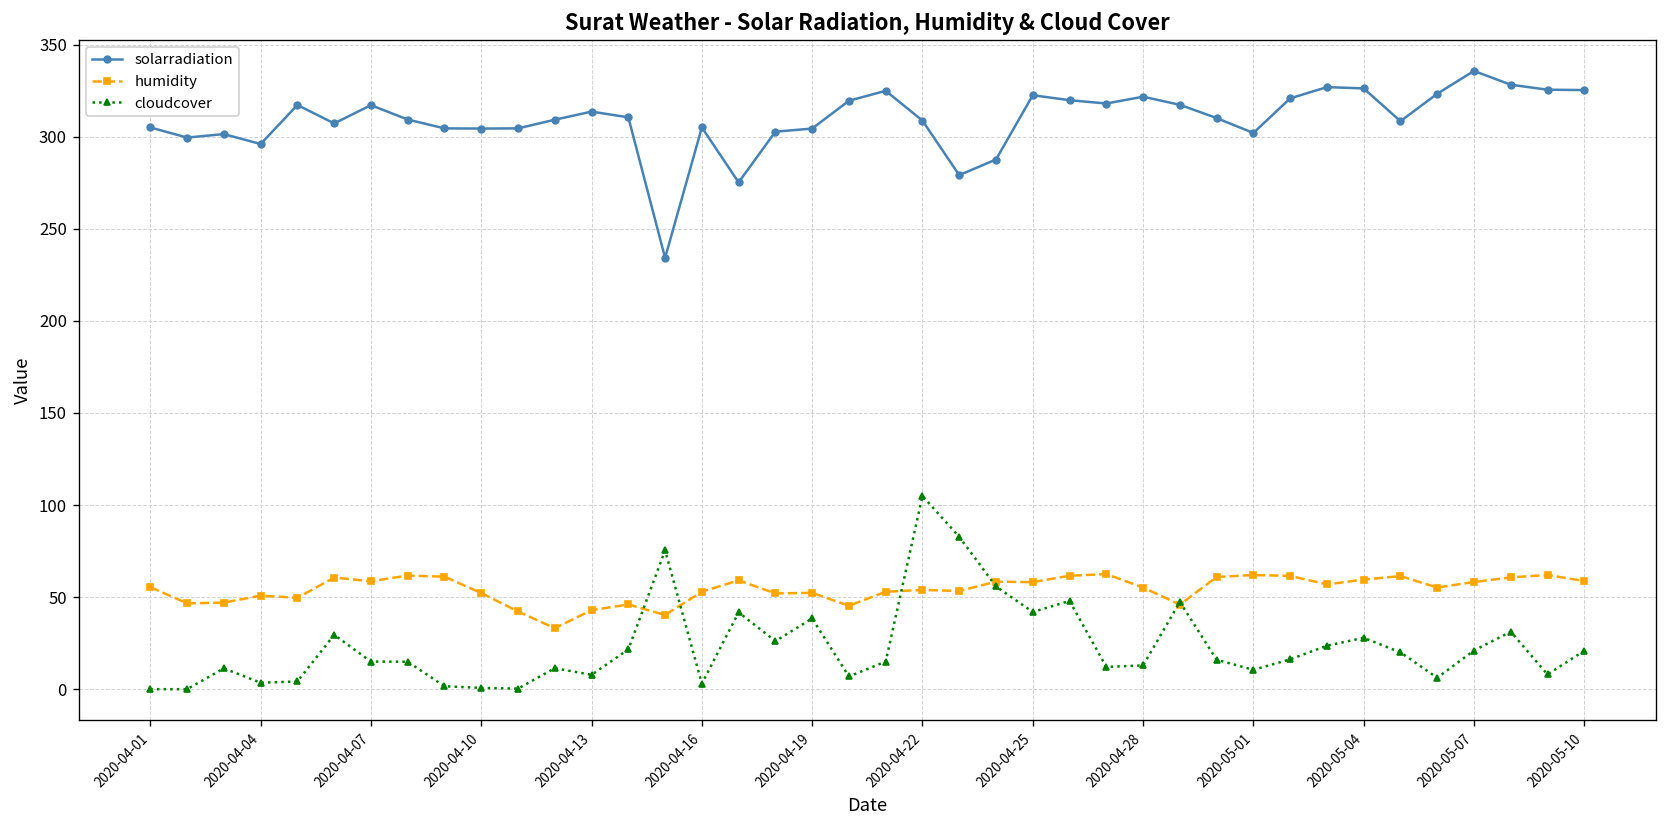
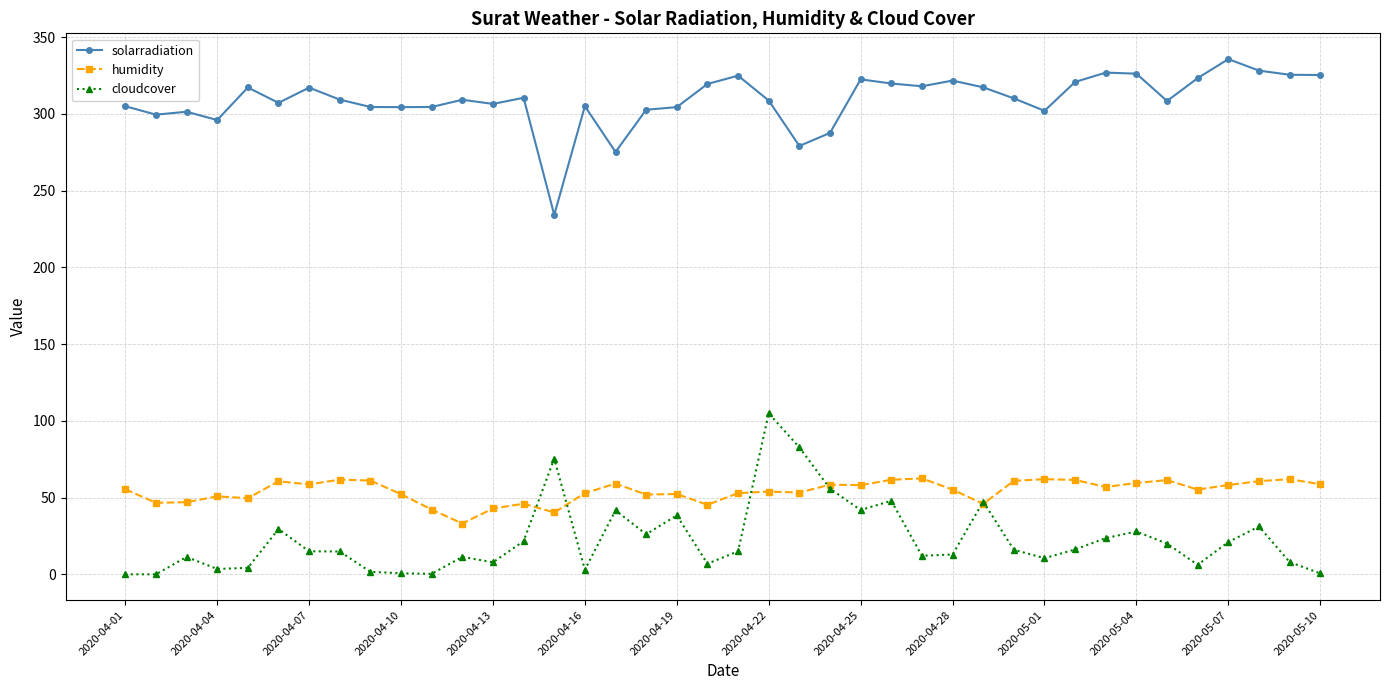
  {
    "solarradiation": {
      "2020-04-01": 305,
      "2020-04-04": 296,
      "2020-04-07": 317,
      "2020-04-10": 304,
-     "2020-04-13": 314,
+     "2020-04-13": 307,
      "2020-04-16": 305,
      "2020-04-19": 304,
      "2020-04-22": 309,
      "2020-04-25": 323,
      "2020-04-28": 322,
      "2020-05-01": 302,
      "2020-05-04": 326,
      "2020-05-07": 336,
      "2020-05-10": 325
    },
    "humidity": {
      "2020-04-01": 55,
      "2020-04-04": 51,
      "2020-04-07": 59,
      "2020-04-10": 52,
      "2020-04-13": 43,
      "2020-04-16": 53,
      "2020-04-19": 52,
      "2020-04-22": 54,
      "2020-04-25": 58,
      "2020-04-28": 55,
      "2020-05-01": 62,
      "2020-05-04": 60,
      "2020-05-07": 58,
      "2020-05-10": 59
    },
    "cloudcover": {
      "2020-04-01": 0,
      "2020-04-04": 4,
      "2020-04-07": 15,
      "2020-04-10": 1,
      "2020-04-13": 8,
      "2020-04-16": 3,
      "2020-04-19": 38,
      "2020-04-22": 105,
      "2020-04-25": 42,
      "2020-04-28": 13,
      "2020-05-01": 11,
      "2020-05-04": 28,
      "2020-05-07": 21,
-     "2020-05-10": 21
+     "2020-05-10": 1
    }
  }
